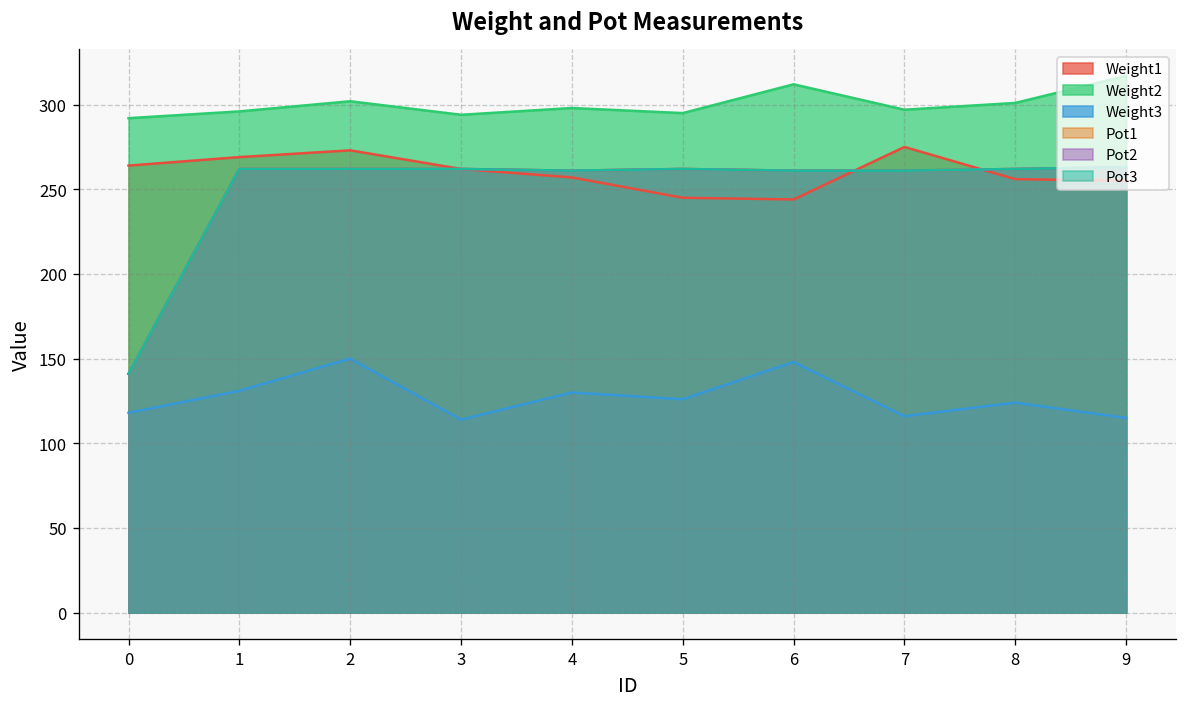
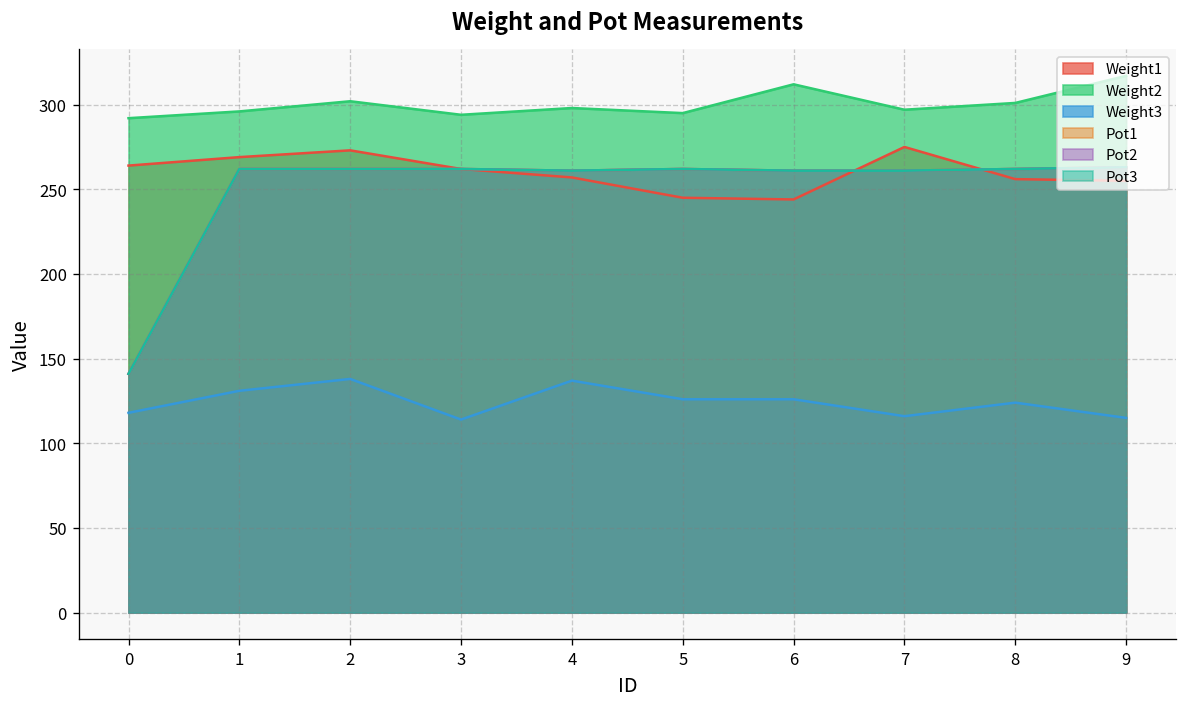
  {
    "Weight1": {
      "0": 264,
      "1": 269,
      "2": 273,
      "4": 257,
      "5": 245,
      "6": 244,
      "7": 275,
      "8": 256
    },
    "Weight3": {
      "0": 118,
      "1": 131,
-     "2": 150,
+     "2": 138,
      "3": 114,
-     "4": 130,
+     "4": 137,
      "5": 126,
-     "6": 148,
+     "6": 126,
      "7": 116,
      "8": 124,
      "9": 115
    }
  }
